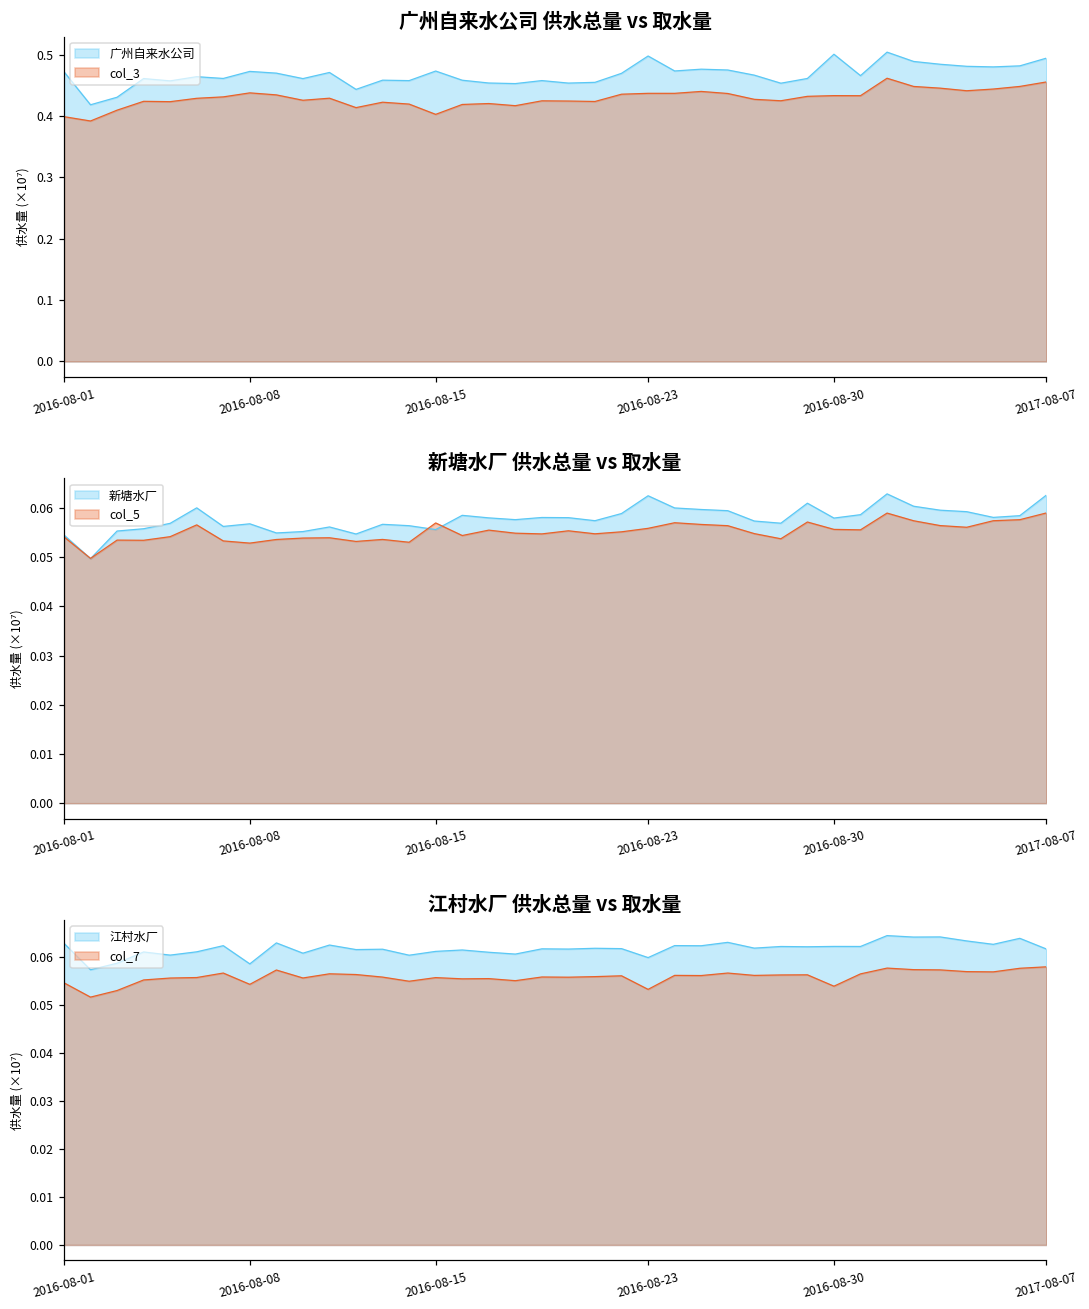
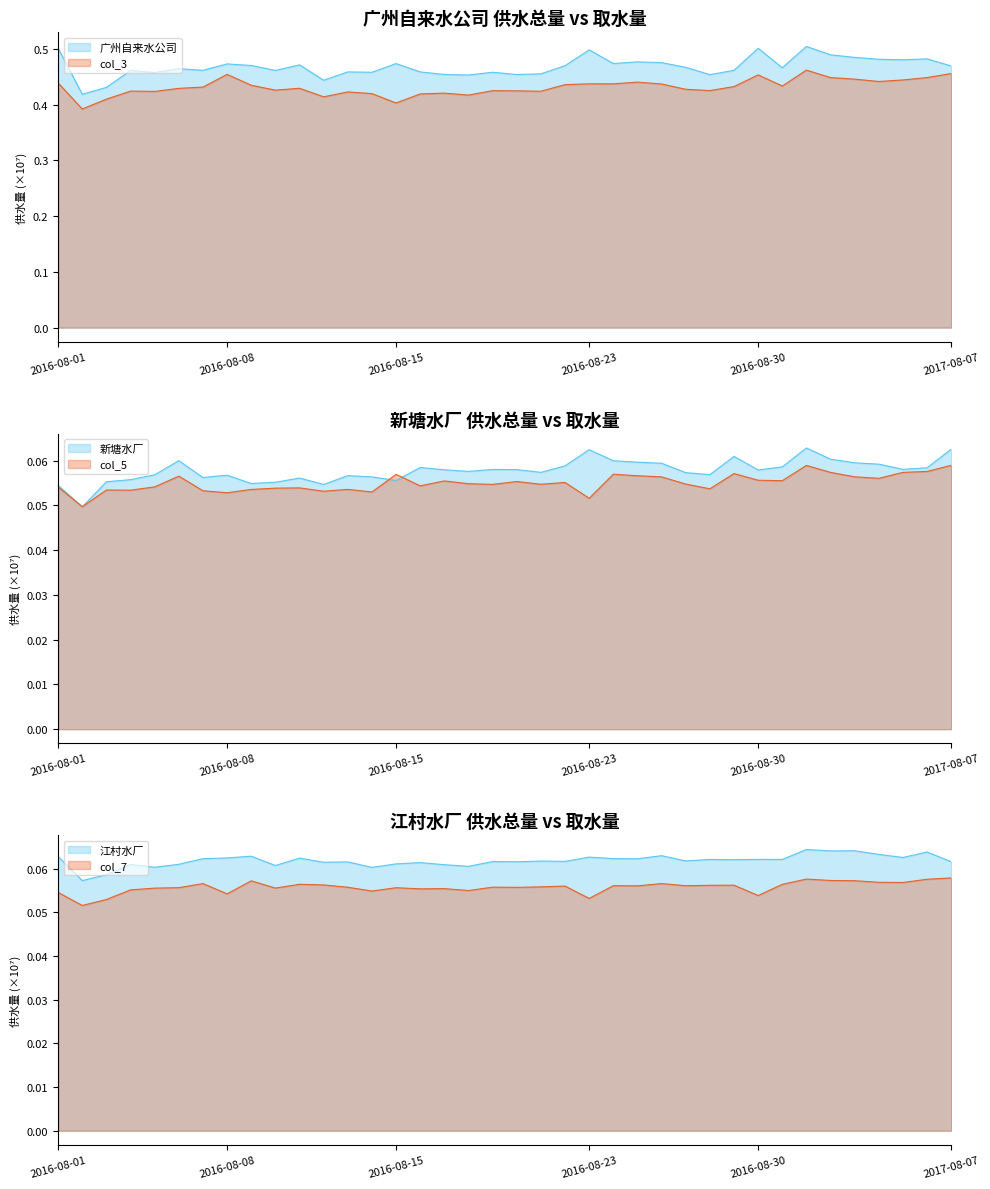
  {
    "广州自来水公司 供水总量 vs 取水量": {
      "广州自来水公司": {
-       "2016-08-01": 0.47,
+       "2016-08-01": 0.50,
        "2016-08-08": 0.47,
        "2016-08-15": 0.47,
        "2016-08-23": 0.50,
        "2016-08-30": 0.50,
-       "2017-08-07": 0.49
+       "2017-08-07": 0.47
      },
      "col_3": {
-       "2016-08-01": 0.40,
-       "2016-08-08": 0.44,
+       "2016-08-01": 0.44,
+       "2016-08-08": 0.45,
        "2016-08-15": 0.40,
        "2016-08-23": 0.44,
-       "2016-08-30": 0.43,
+       "2016-08-30": 0.45,
        "2017-08-07": 0.46
      }
    },
    "新塘水厂 供水总量 vs 取水量": {
      "新塘水厂": {
        "2016-08-08": 0.057,
        "2016-08-15": 0.056,
        "2016-08-23": 0.062,
        "2016-08-30": 0.058,
        "2017-08-07": 0.063
      },
      "col_5": {
        "2016-08-08": 0.053,
        "2016-08-15": 0.057,
-       "2016-08-23": 0.056,
+       "2016-08-23": 0.052,
        "2016-08-30": 0.056,
        "2017-08-07": 0.059
      }
    },
    "江村水厂 供水总量 vs 取水量": {
      "江村水厂": {
        "2016-08-01": 0.063,
-       "2016-08-08": 0.058,
+       "2016-08-08": 0.062,
        "2016-08-15": 0.061,
-       "2016-08-23": 0.060,
+       "2016-08-23": 0.063,
        "2016-08-30": 0.062,
        "2017-08-07": 0.062
      },
      "col_7": {
        "2016-08-01": 0.055,
        "2016-08-08": 0.054,
        "2016-08-15": 0.056,
        "2016-08-23": 0.053,
        "2016-08-30": 0.054,
        "2017-08-07": 0.058
      }
    }
  }
